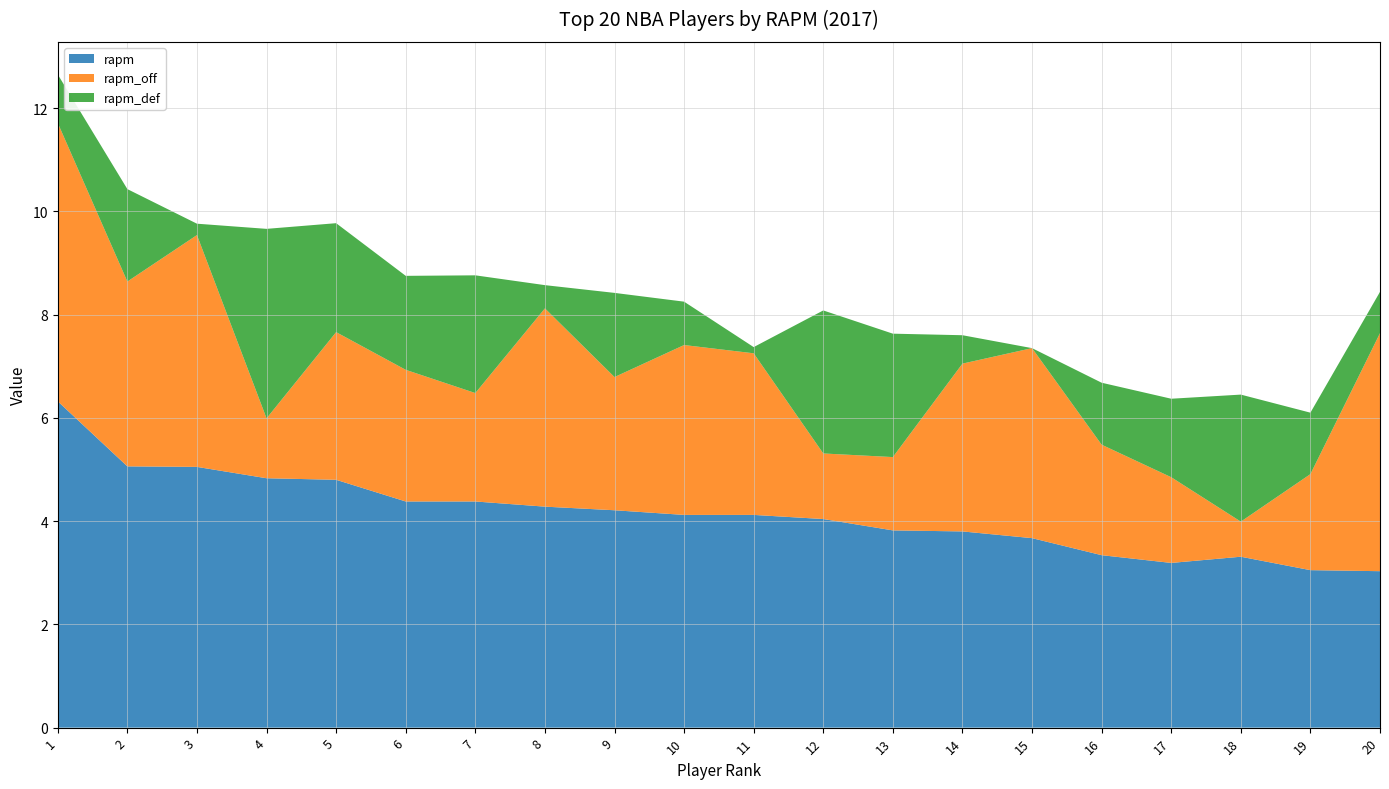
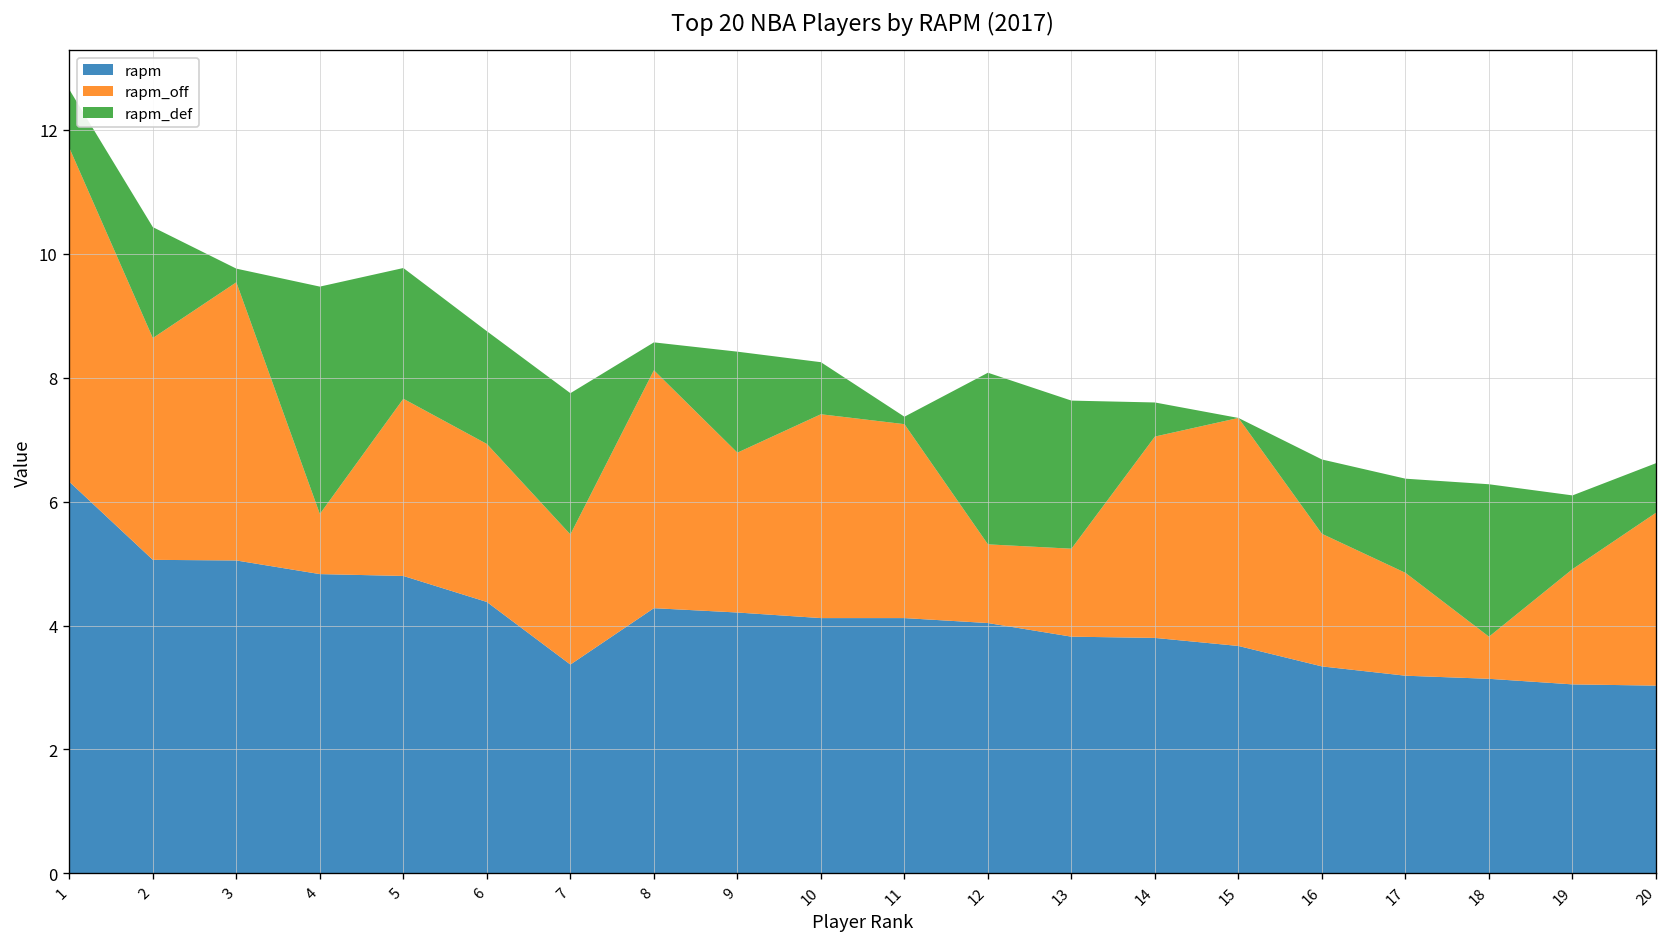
  {
    "rapm": {
      "1": 6.3,
      "2": 5.1,
      "3": 5.1,
      "4": 4.8,
      "5": 4.8,
      "6": 4.4,
-     "7": 4.4,
+     "7": 3.4,
      "8": 4.3,
      "9": 4.2,
      "10": 4.1,
      "11": 4.1,
      "12": 4.0,
      "13": 3.8,
      "14": 3.8,
      "15": 3.7,
      "16": 3.3,
      "17": 3.2,
-     "18": 3.3,
+     "18": 3.1,
      "19": 3.1,
      "20": 3.0
    },
    "rapm_off": {
      "1": 5.4,
      "2": 3.6,
      "3": 4.5,
-     "4": 1.2,
+     "4": 1.0,
      "5": 2.9,
      "6": 2.6,
      "7": 2.1,
      "8": 3.8,
      "9": 2.6,
      "10": 3.3,
      "11": 3.1,
      "12": 1.3,
      "13": 1.4,
      "14": 3.3,
      "16": 2.1,
      "17": 1.7,
      "18": 0.7,
      "19": 1.9,
-     "20": 4.6
+     "20": 2.8
    },
    "rapm_def": {
      "1": 0.9,
      "2": 1.8,
      "3": 0.2,
      "4": 3.7,
      "5": 2.1,
      "6": 1.8,
      "7": 2.3,
      "8": 0.4,
      "9": 1.6,
      "10": 0.8,
      "11": 0.1,
      "12": 2.8,
      "13": 2.4,
      "14": 0.5,
      "16": 1.2,
      "17": 1.5,
      "18": 2.5,
      "19": 1.2,
      "20": 0.8
    }
  }
